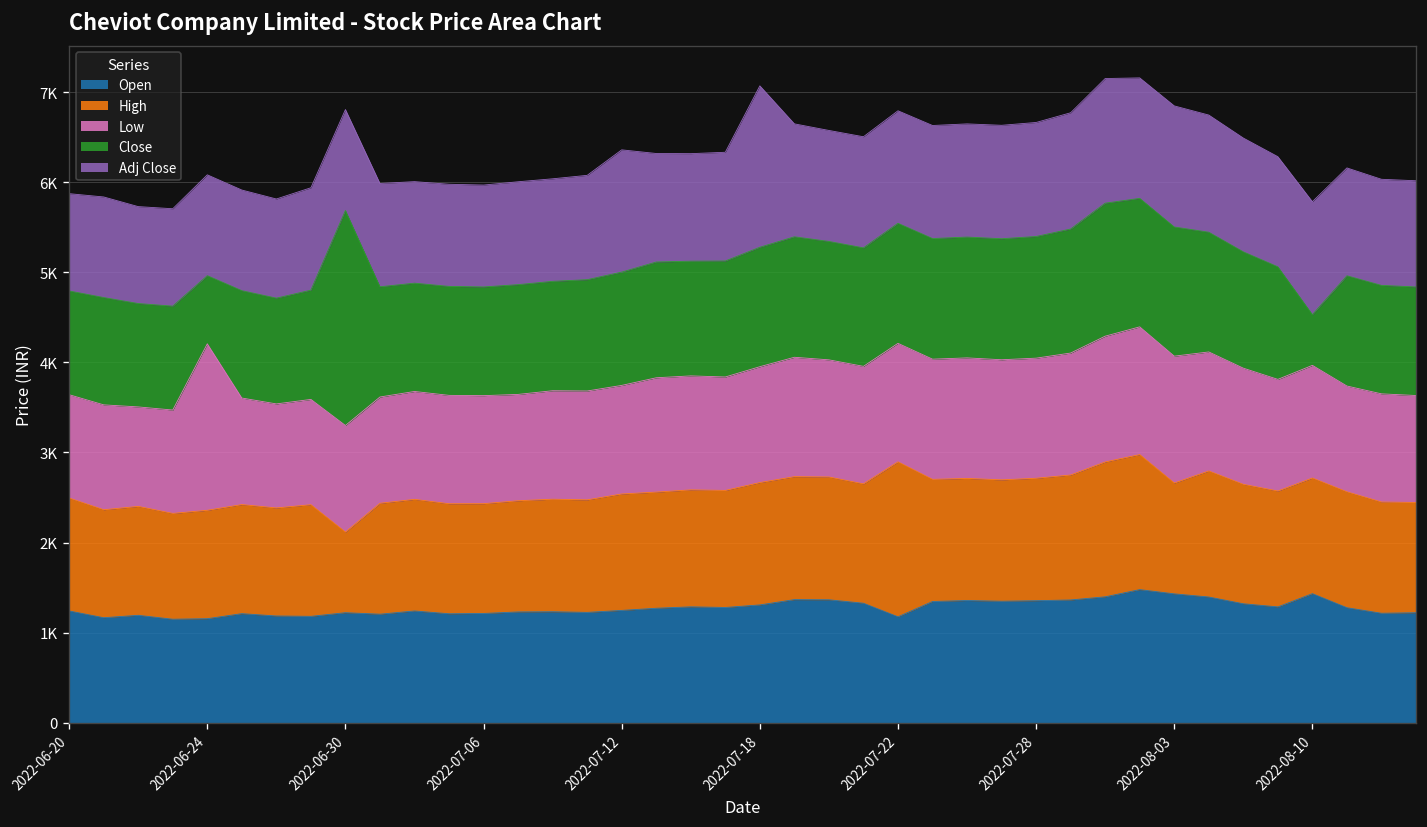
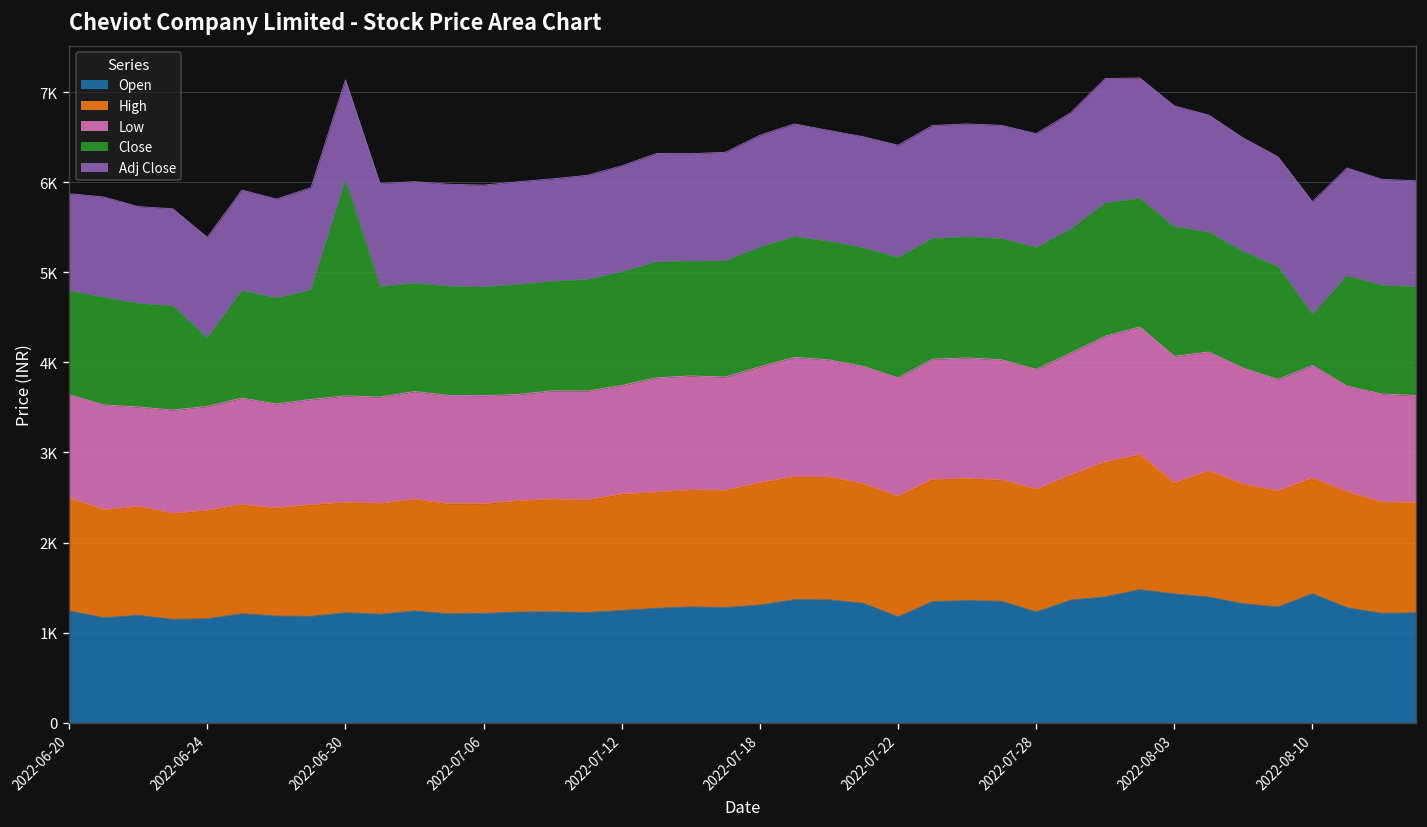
  {
    "Open": {
      "2022-06-20": 1200,
      "2022-06-24": 1200,
      "2022-06-30": 1200,
      "2022-07-06": 1200,
      "2022-07-12": 1200,
      "2022-07-18": 1300,
      "2022-07-22": 1200,
-     "2022-07-28": 1400,
+     "2022-07-28": 1200,
      "2022-08-03": 1400,
      "2022-08-10": 1400
    },
    "High": {
      "2022-06-20": 1300,
      "2022-06-24": 1200,
-     "2022-06-30": 900,
+     "2022-06-30": 1200,
      "2022-07-06": 1200,
      "2022-07-12": 1300,
      "2022-07-18": 1400,
-     "2022-07-22": 1700,
+     "2022-07-22": 1300,
      "2022-07-28": 1400,
      "2022-08-03": 1200,
      "2022-08-10": 1300
    },
    "Low": {
      "2022-06-20": 1100,
-     "2022-06-24": 1800,
+     "2022-06-24": 1200,
      "2022-06-30": 1200,
      "2022-07-06": 1200,
      "2022-07-12": 1200,
      "2022-07-18": 1300,
      "2022-07-22": 1300,
      "2022-07-28": 1300,
      "2022-08-03": 1400,
      "2022-08-10": 1300
    },
    "Close": {
      "2022-06-20": 1200,
      "2022-06-24": 800,
      "2022-06-30": 2400,
      "2022-07-06": 1200,
      "2022-07-12": 1300,
      "2022-07-18": 1300,
      "2022-07-22": 1300,
      "2022-07-28": 1400,
      "2022-08-03": 1400,
      "2022-08-10": 600
    },
    "Adj Close": {
      "2022-06-20": 1100,
      "2022-06-24": 1100,
      "2022-06-30": 1100,
      "2022-07-06": 1100,
-     "2022-07-12": 1400,
-     "2022-07-18": 1800,
+     "2022-07-12": 1200,
+     "2022-07-18": 1200,
      "2022-07-22": 1200,
      "2022-07-28": 1300,
      "2022-08-03": 1300,
      "2022-08-10": 1300
    }
  }
